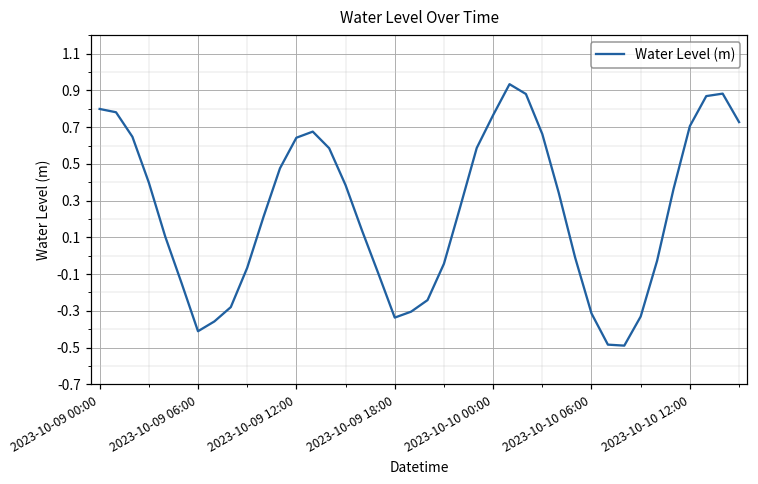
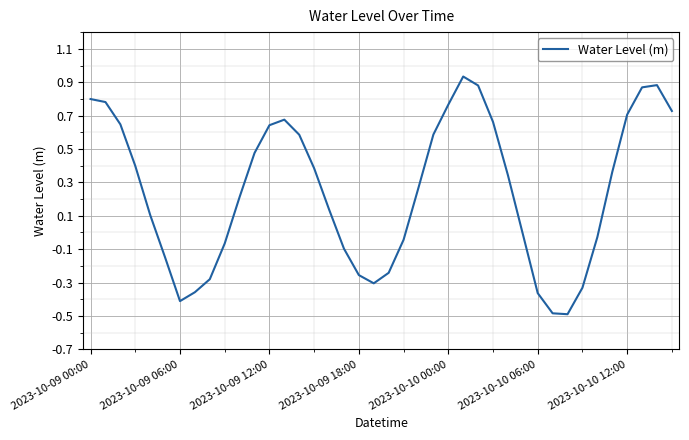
  {
    "2023-10-09 00:00": 0.80,
    "2023-10-09 06:00": -0.41,
    "2023-10-09 12:00": 0.64,
-   "2023-10-09 18:00": -0.34,
+   "2023-10-09 18:00": -0.26,
    "2023-10-10 00:00": 0.77,
-   "2023-10-10 06:00": -0.31,
+   "2023-10-10 06:00": -0.36,
    "2023-10-10 12:00": 0.71
  }
